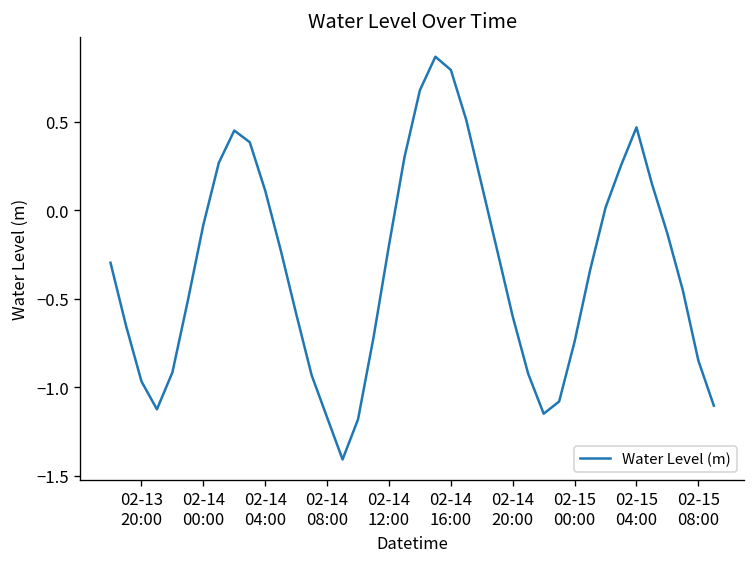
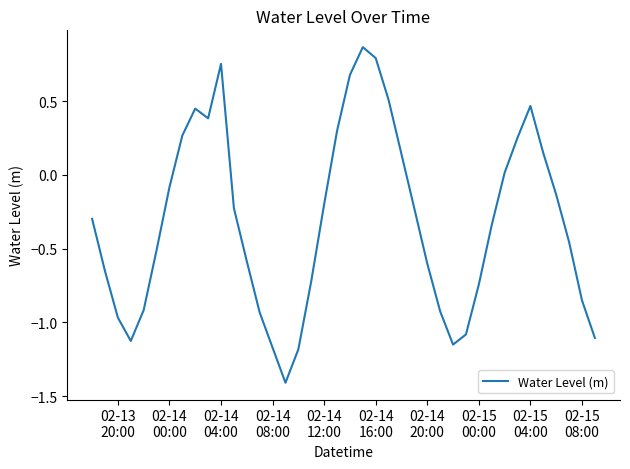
  {
    "02-13 20:00": -0.97,
    "02-14 00:00": -0.08,
-   "02-14 04:00": 0.11,
+   "02-14 04:00": 0.75,
    "02-14 08:00": -1.17,
    "02-14 12:00": -0.20,
    "02-14 16:00": 0.79,
    "02-14 20:00": -0.60,
    "02-15 00:00": -0.74,
    "02-15 04:00": 0.47,
    "02-15 08:00": -0.85
  }
